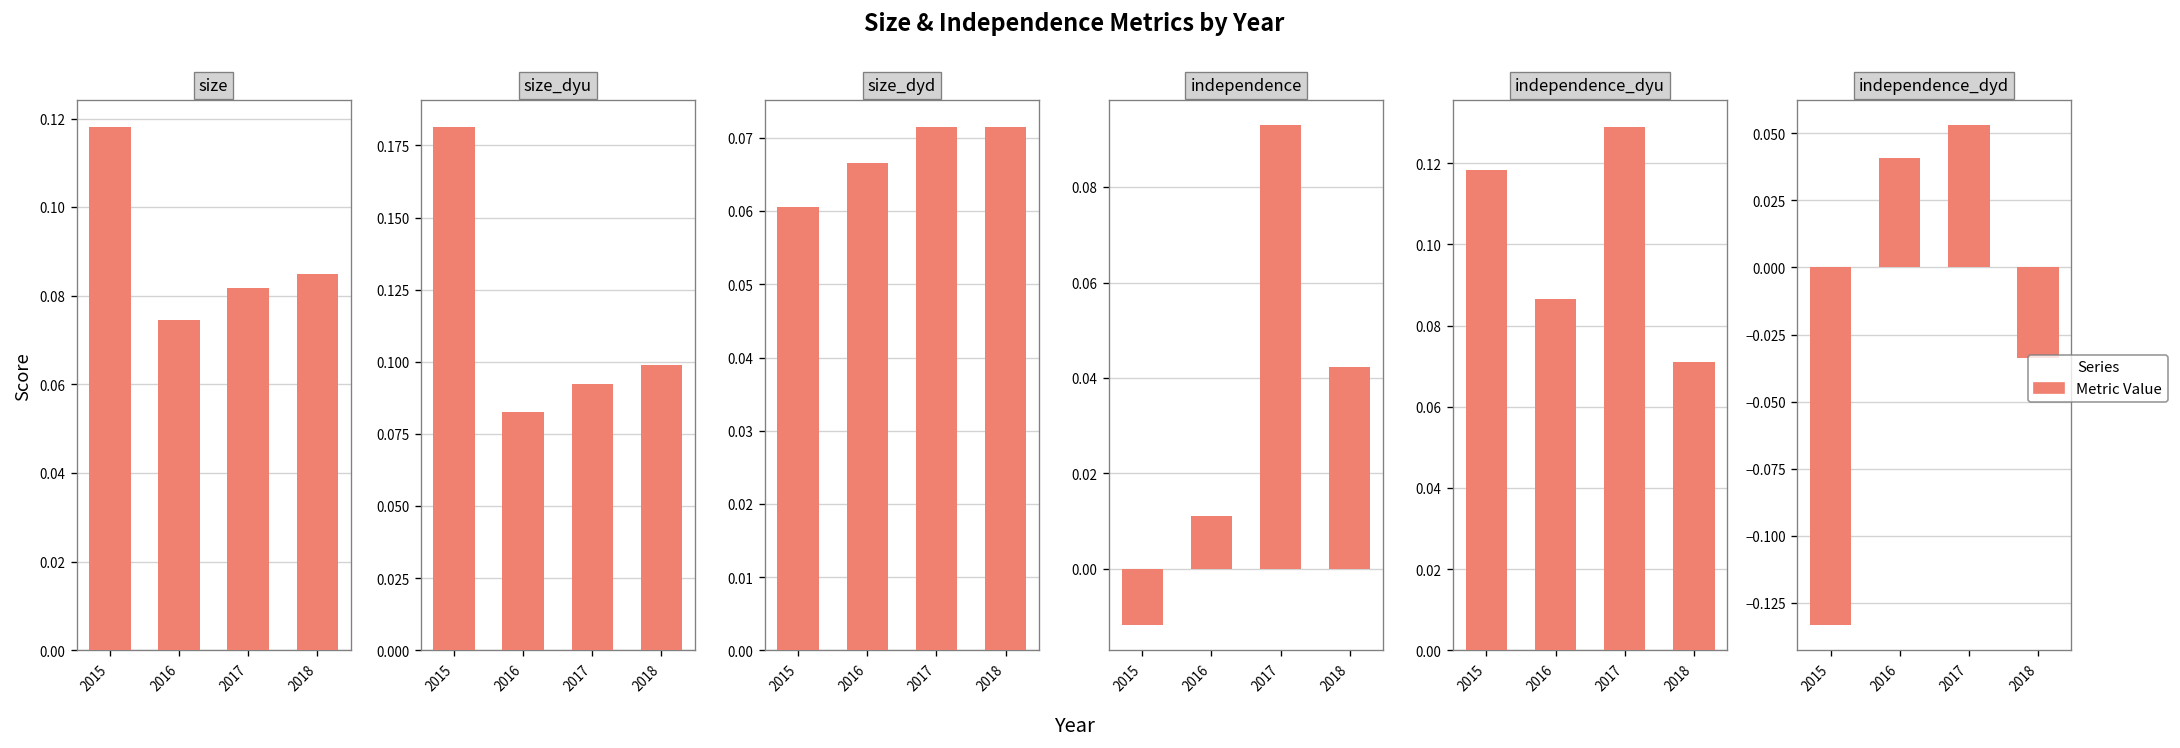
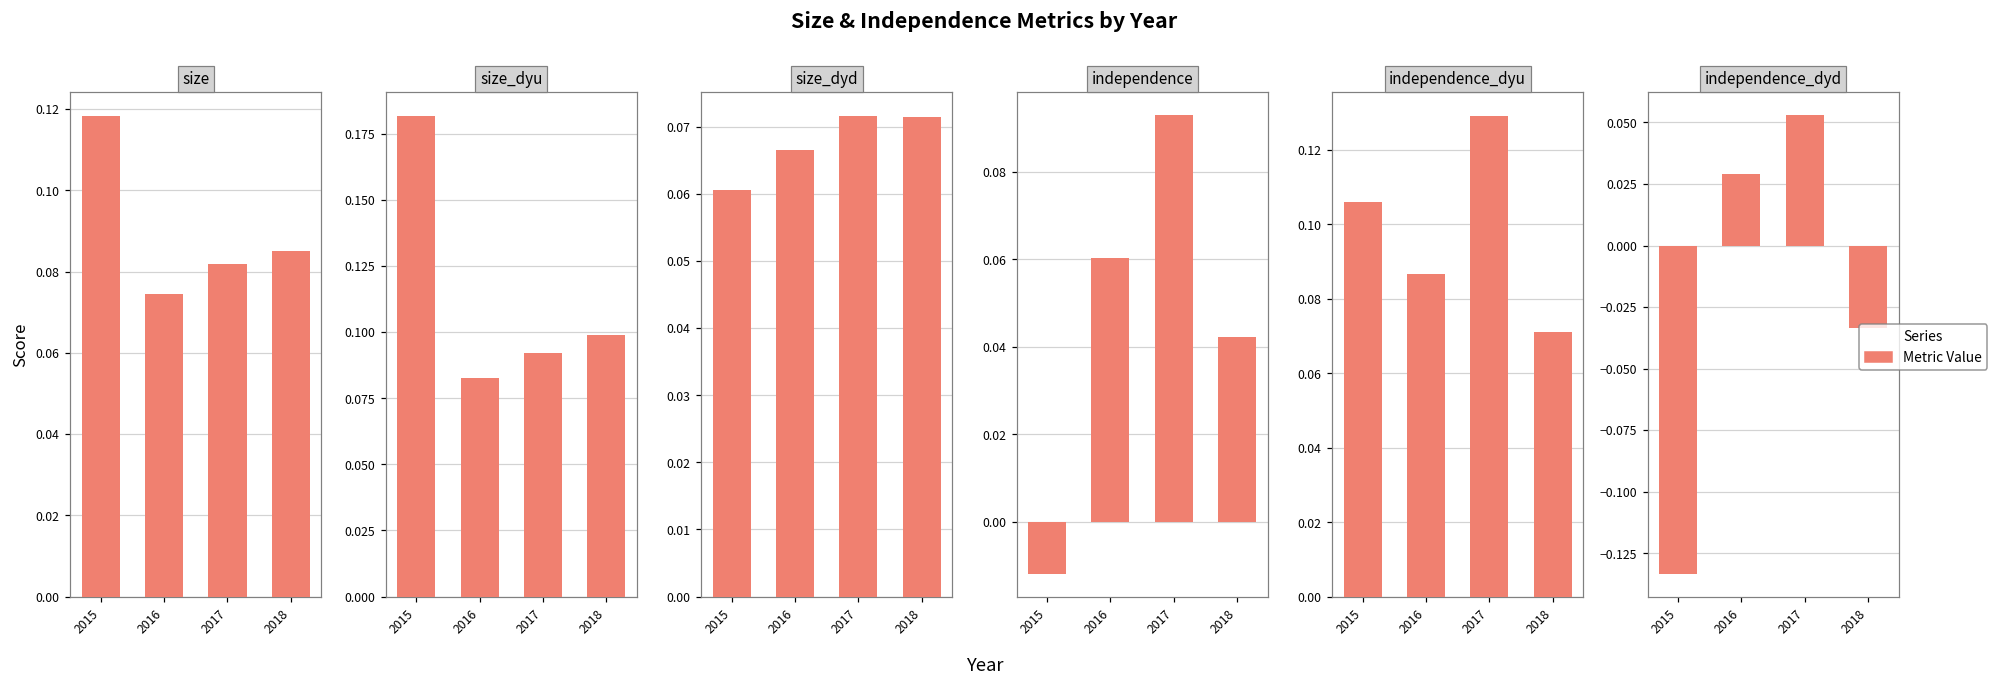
  {
    "size": {
      "2015": 0.118,
      "2016": 0.074,
      "2017": 0.082,
      "2018": 0.085
    },
    "size_dyu": {
      "2015": 0.182,
      "2016": 0.083,
      "2017": 0.092,
      "2018": 0.099
    },
    "size_dyd": {
      "2015": 0.061,
      "2016": 0.066,
      "2017": 0.072,
      "2018": 0.071
    },
    "independence": {
      "2015": -0.012,
-     "2016": 0.011,
+     "2016": 0.060,
      "2017": 0.093,
      "2018": 0.042
    },
    "independence_dyu": {
-     "2015": 0.118,
+     "2015": 0.106,
      "2016": 0.087,
      "2017": 0.129,
      "2018": 0.071
    },
    "independence_dyd": {
      "2015": -0.133,
-     "2016": 0.041,
+     "2016": 0.029,
      "2017": 0.053
    }
  }
